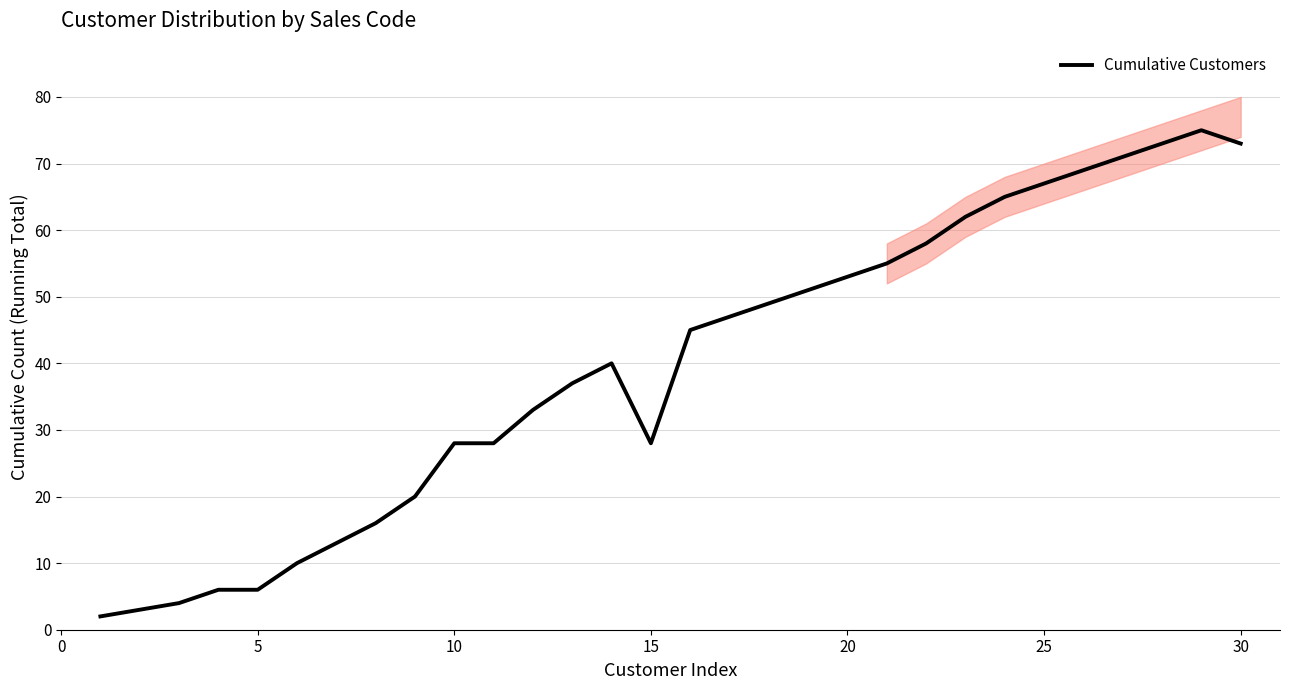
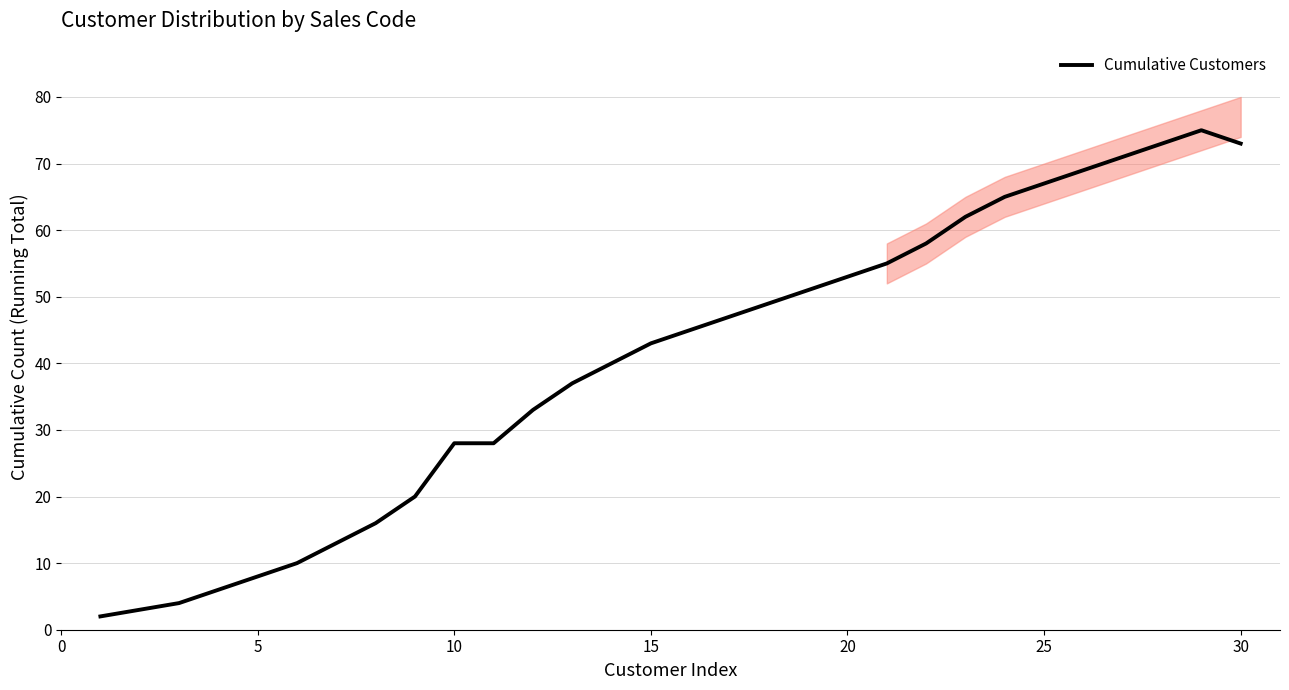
  {
    "Cumulative Customers": {
-     "5": 6,
+     "5": 8,
      "10": 28,
-     "15": 28,
+     "15": 43,
      "20": 53,
      "25": 67,
      "30": 73
    }
  }
